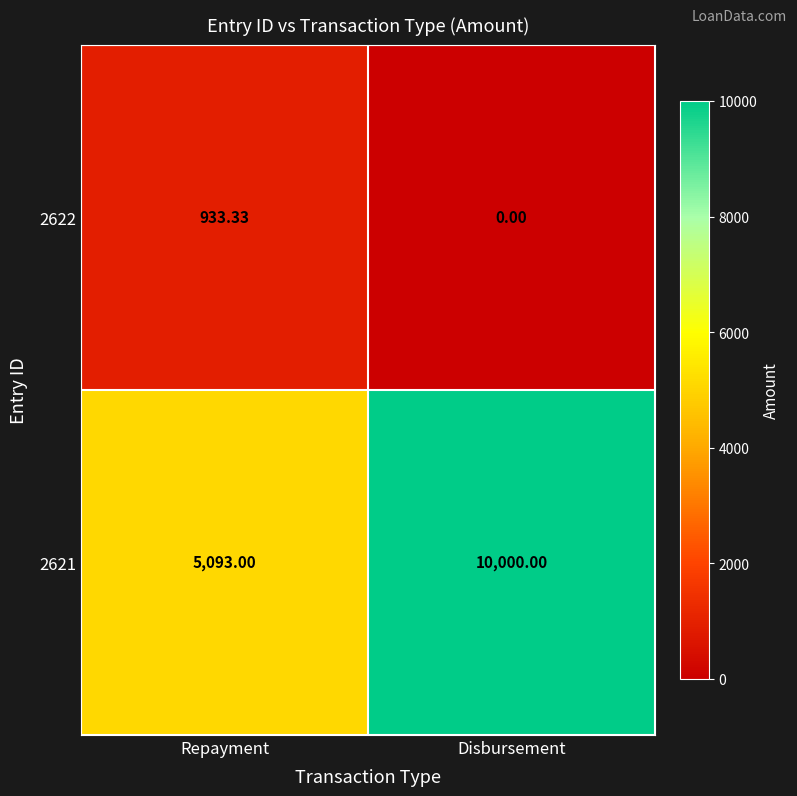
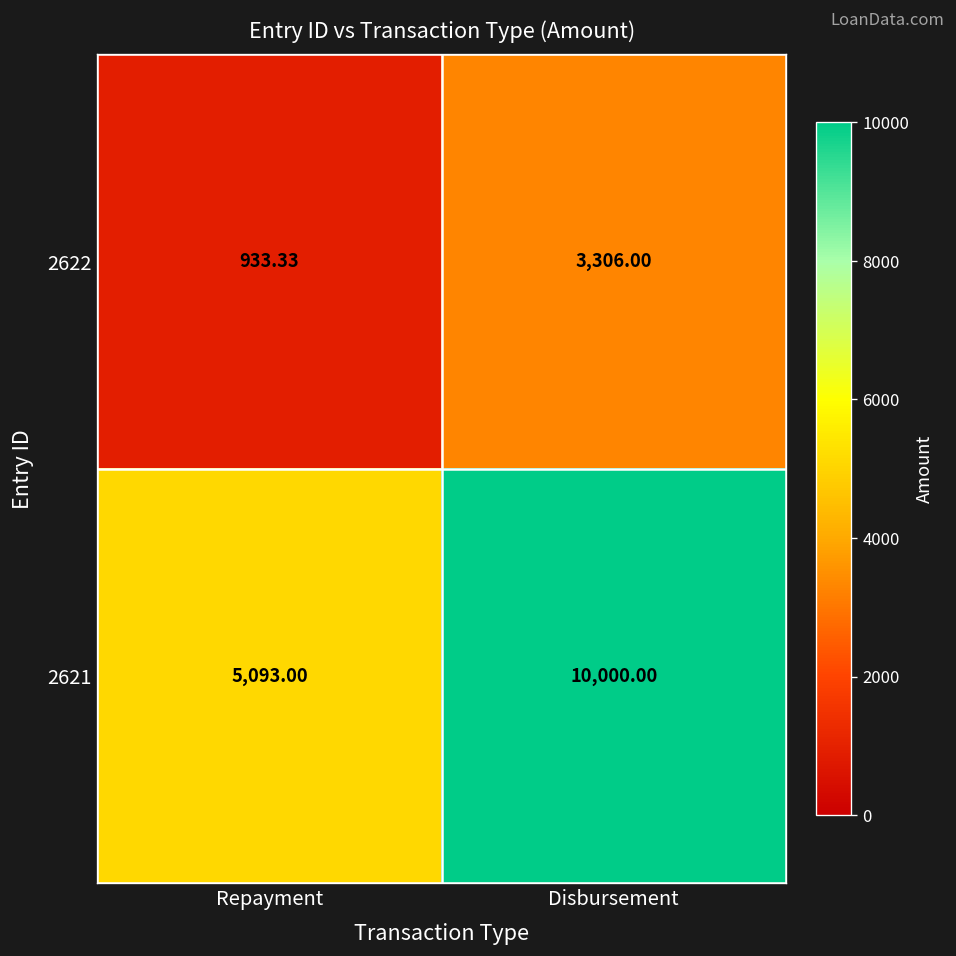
  {
    "2622": {
      "Repayment": "933.33",
-     "Disbursement": "0.00"
+     "Disbursement": "3,306.00"
    },
    "2621": {
      "Repayment": "5,093.00",
      "Disbursement": "10,000.00"
    }
  }
